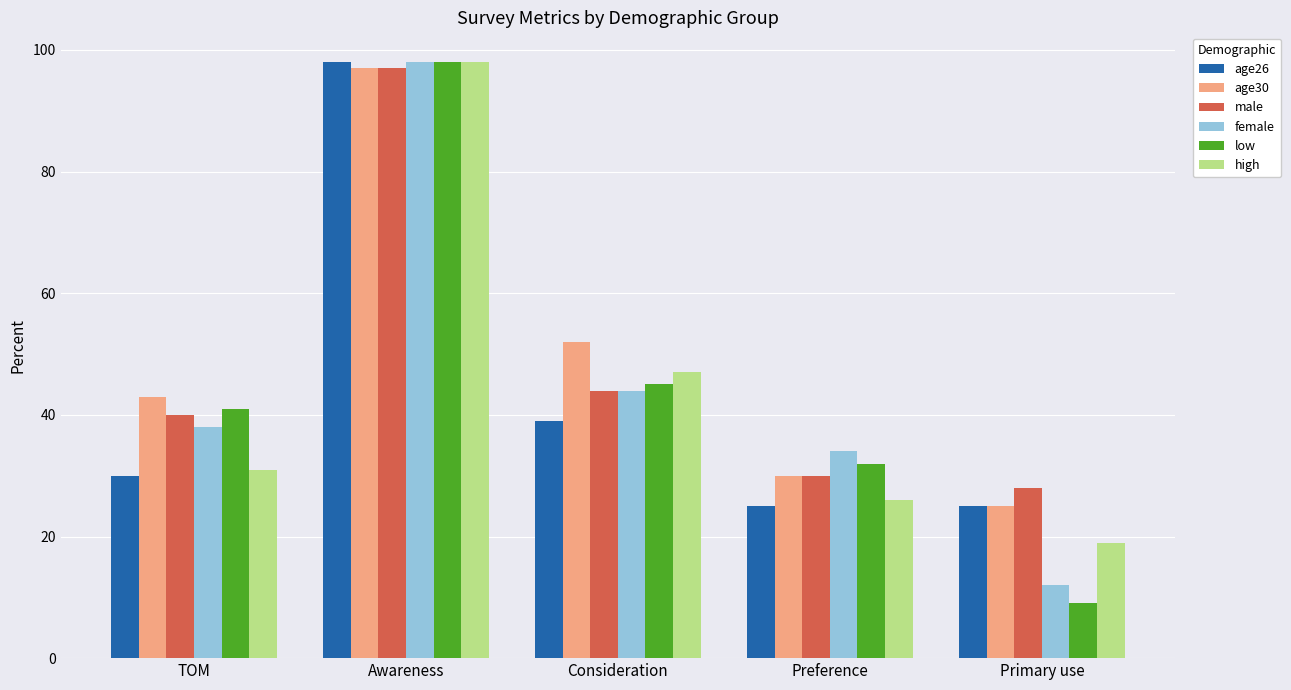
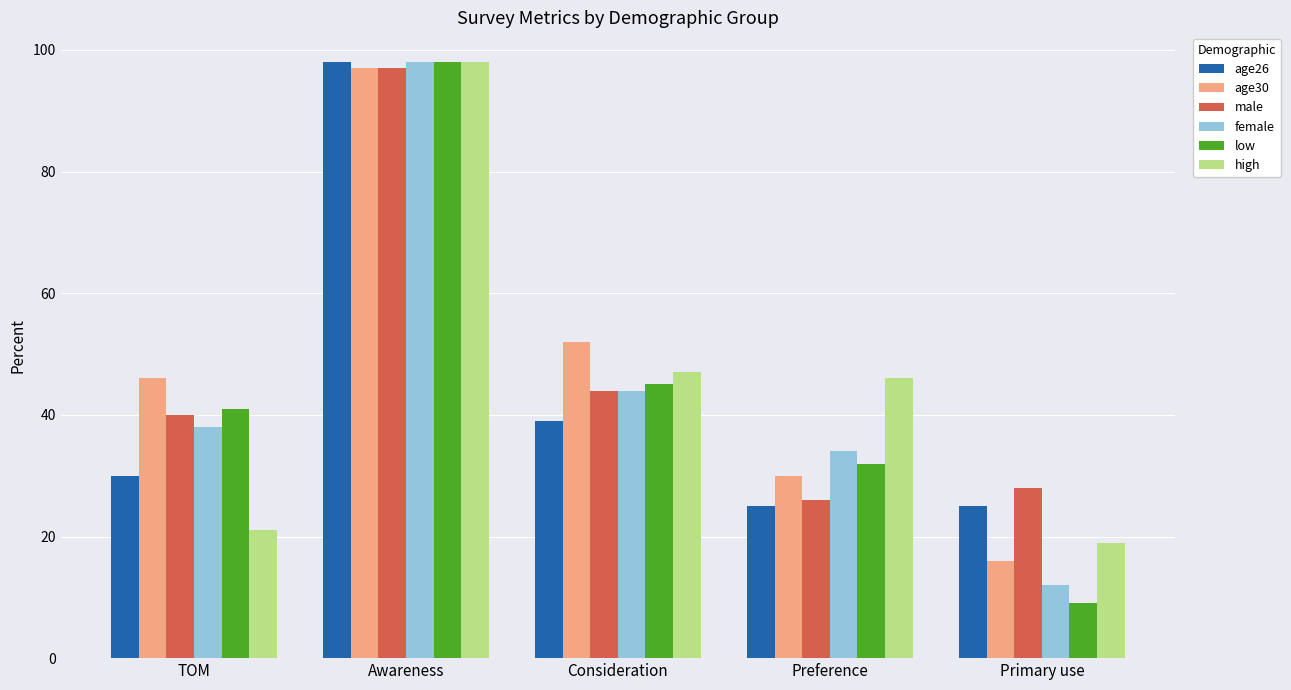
  {
    "age26": {
      "TOM": 30,
      "Awareness": 98,
      "Consideration": 39,
      "Preference": 25,
      "Primary use": 25
    },
    "age30": {
-     "TOM": 43,
+     "TOM": 46,
      "Awareness": 97,
      "Consideration": 52,
      "Preference": 30,
-     "Primary use": 25
+     "Primary use": 16
    },
    "male": {
      "TOM": 40,
      "Awareness": 97,
      "Consideration": 44,
-     "Preference": 30,
+     "Preference": 26,
      "Primary use": 28
    },
    "female": {
      "TOM": 38,
      "Awareness": 98,
      "Consideration": 44,
      "Preference": 34,
      "Primary use": 12
    },
    "low": {
      "TOM": 41,
      "Awareness": 98,
      "Consideration": 45,
      "Preference": 32,
      "Primary use": 9
    },
    "high": {
-     "TOM": 31,
+     "TOM": 21,
      "Awareness": 98,
      "Consideration": 47,
-     "Preference": 26,
+     "Preference": 46,
      "Primary use": 19
    }
  }
